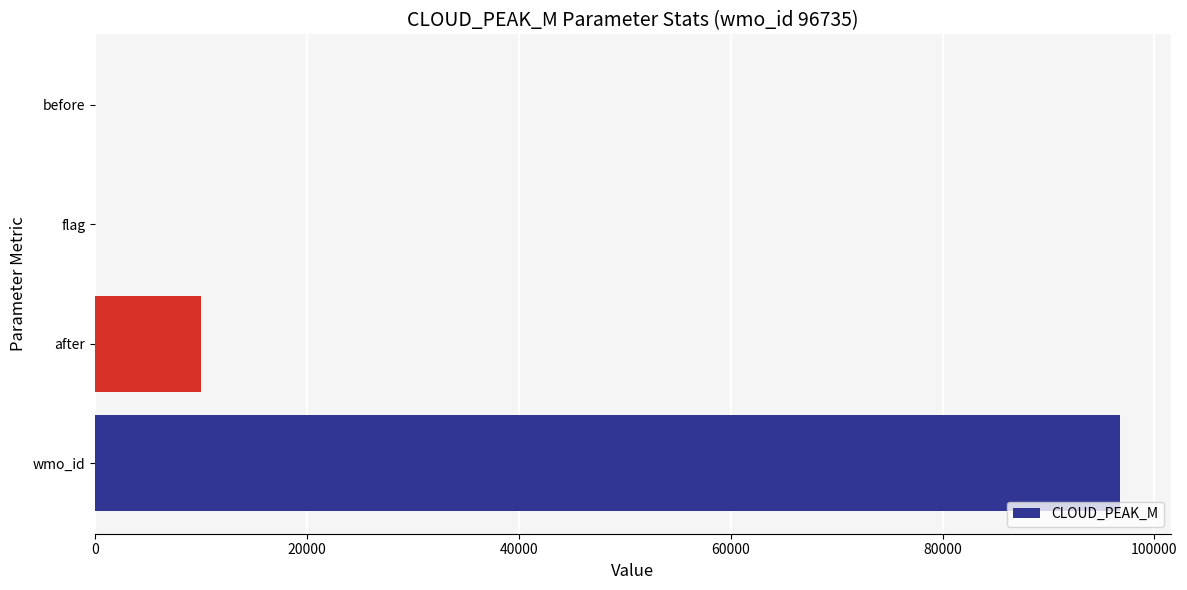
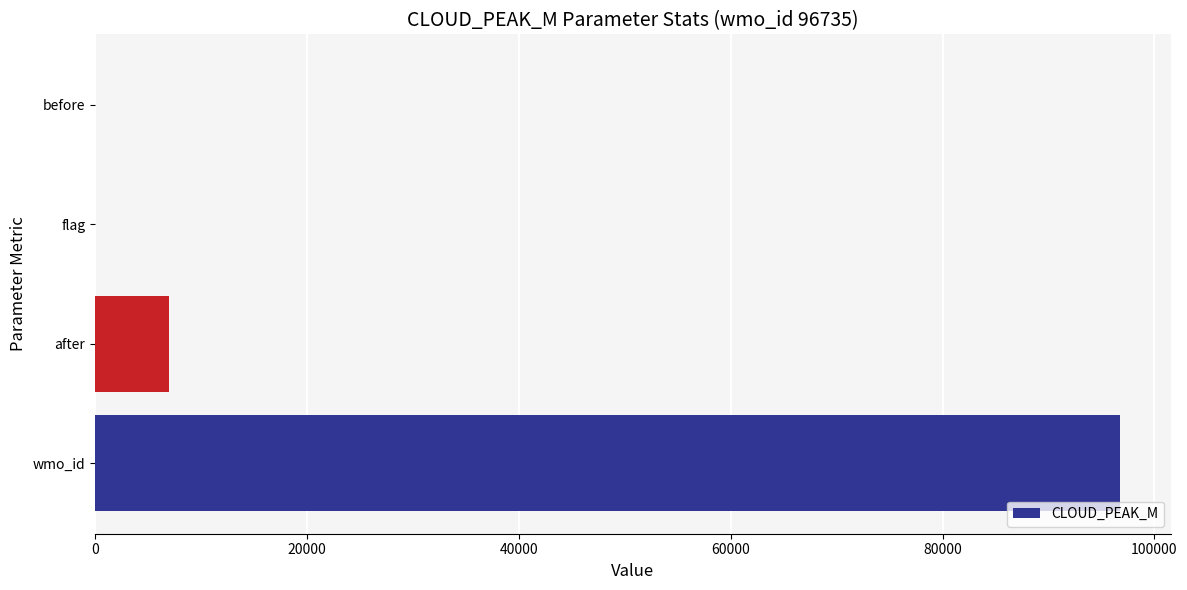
  {
    "before": 0,
-   "after": 10000,
+   "after": 7000,
    "wmo_id": 96700
  }
